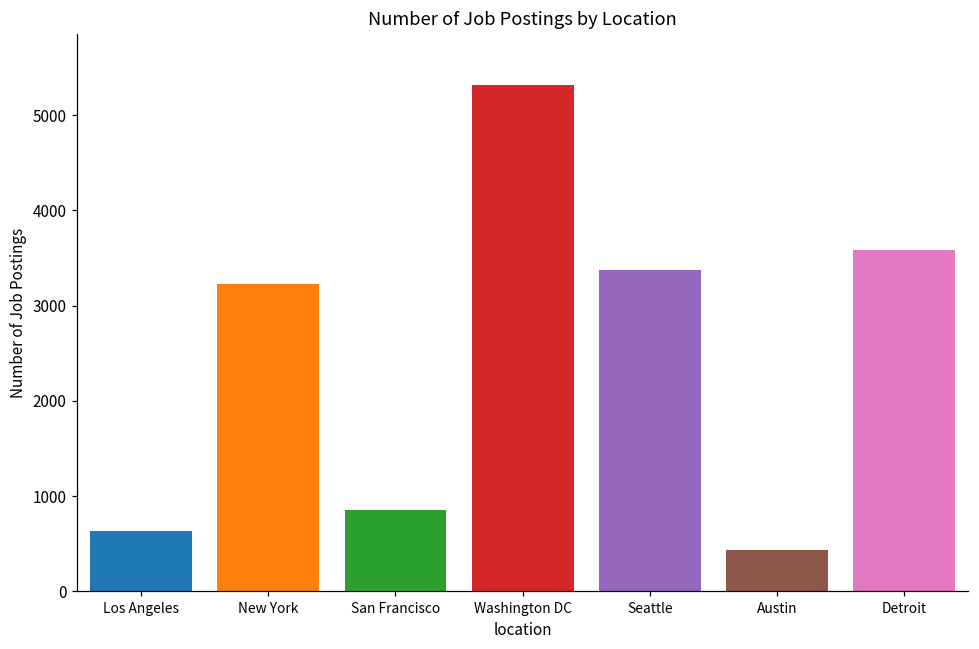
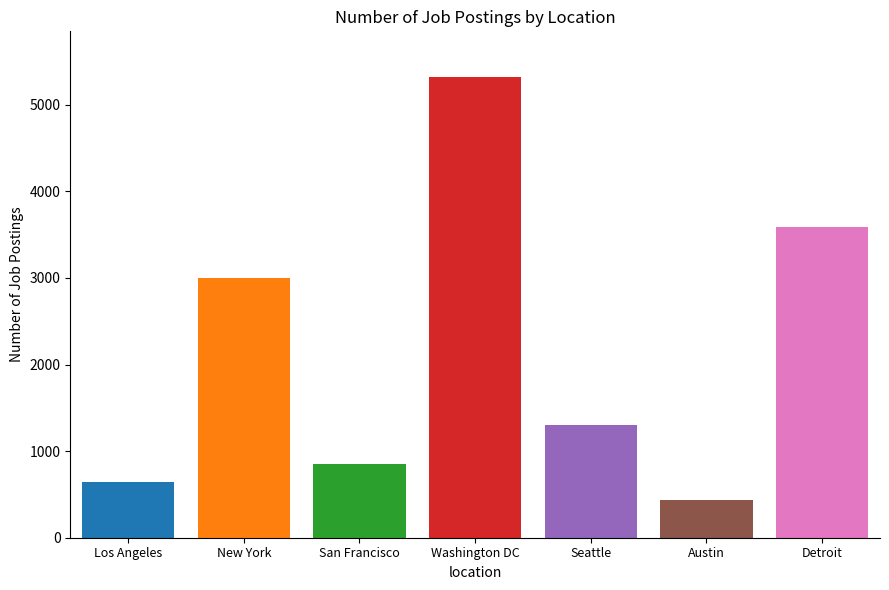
  {
    "Los Angeles": 600,
-   "New York": 3200,
+   "New York": 3000,
    "San Francisco": 900,
    "Washington DC": 5300,
-   "Seattle": 3400,
+   "Seattle": 1300,
    "Austin": 400,
    "Detroit": 3600
  }
